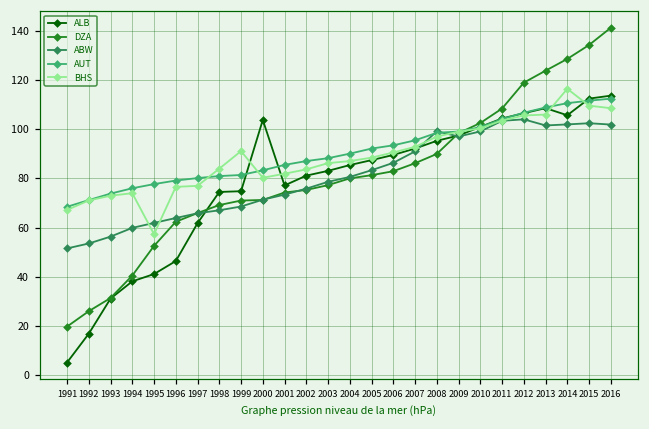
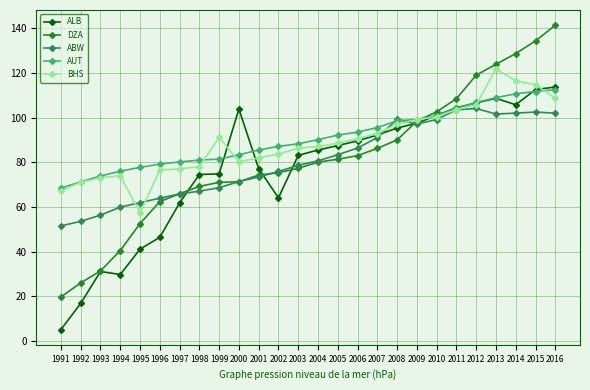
  {
    "ALB": {
      "1991": 5,
      "1992": 17,
-     "1994": 38,
+     "1994": 30,
      "1995": 41,
      "1996": 46,
      "1997": 62,
      "1998": 75,
      "1999": 75,
      "2000": 104,
      "2001": 77,
-     "2002": 81,
+     "2002": 64,
      "2003": 83,
      "2004": 85,
      "2008": 95,
      "2014": 106,
      "2016": 114
    },
    "BHS": {
      "1991": 67,
      "1994": 74,
      "1995": 57,
      "1996": 77,
      "1997": 77,
-     "1998": 84,
+     "1998": 78,
      "1999": 91,
      "2000": 80,
      "2001": 82,
      "2002": 84,
      "2003": 86,
      "2004": 87,
      "2008": 97,
-     "2013": 106,
+     "2013": 122,
      "2014": 116,
-     "2015": 110,
+     "2015": 115,
      "2016": 109
    }
  }
